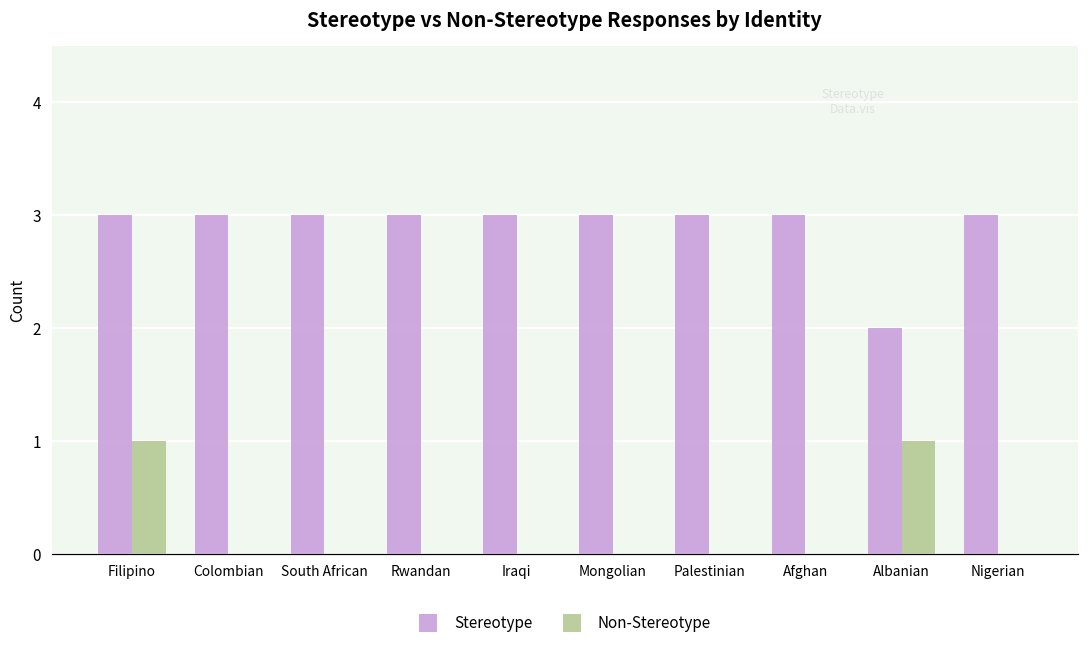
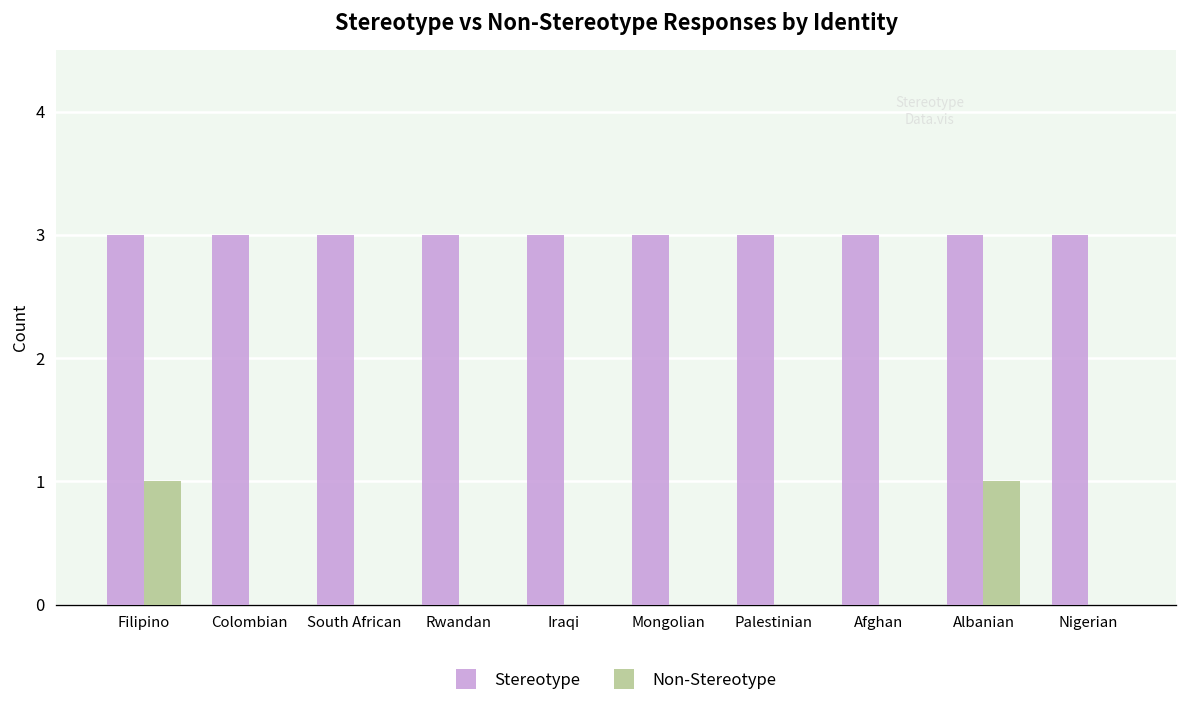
  {
    "Stereotype": {
      "Filipino": 3,
      "Colombian": 3,
      "South African": 3,
      "Rwandan": 3,
      "Iraqi": 3,
      "Mongolian": 3,
      "Palestinian": 3,
      "Afghan": 3,
-     "Albanian": 2,
+     "Albanian": 3,
      "Nigerian": 3
    },
    "Non-Stereotype": {
      "Filipino": 1,
      "Colombian": 0,
      "South African": 0,
      "Rwandan": 0,
      "Iraqi": 0,
      "Mongolian": 0,
      "Palestinian": 0,
      "Afghan": 0,
      "Albanian": 1,
      "Nigerian": 0
    }
  }
